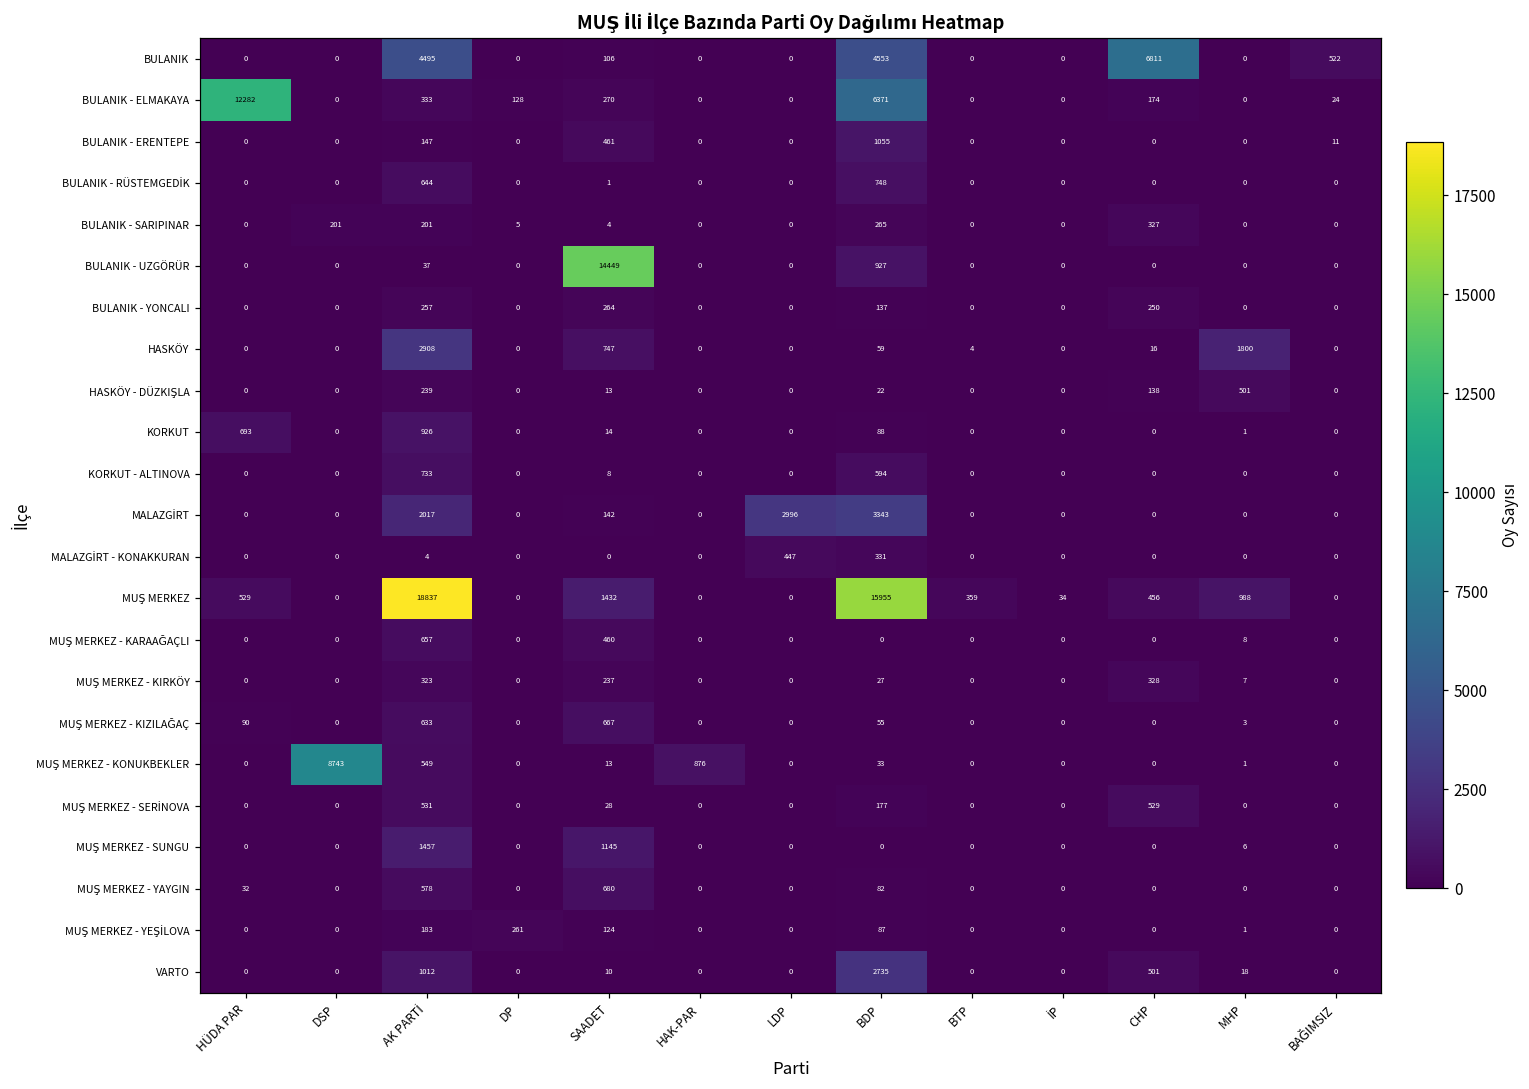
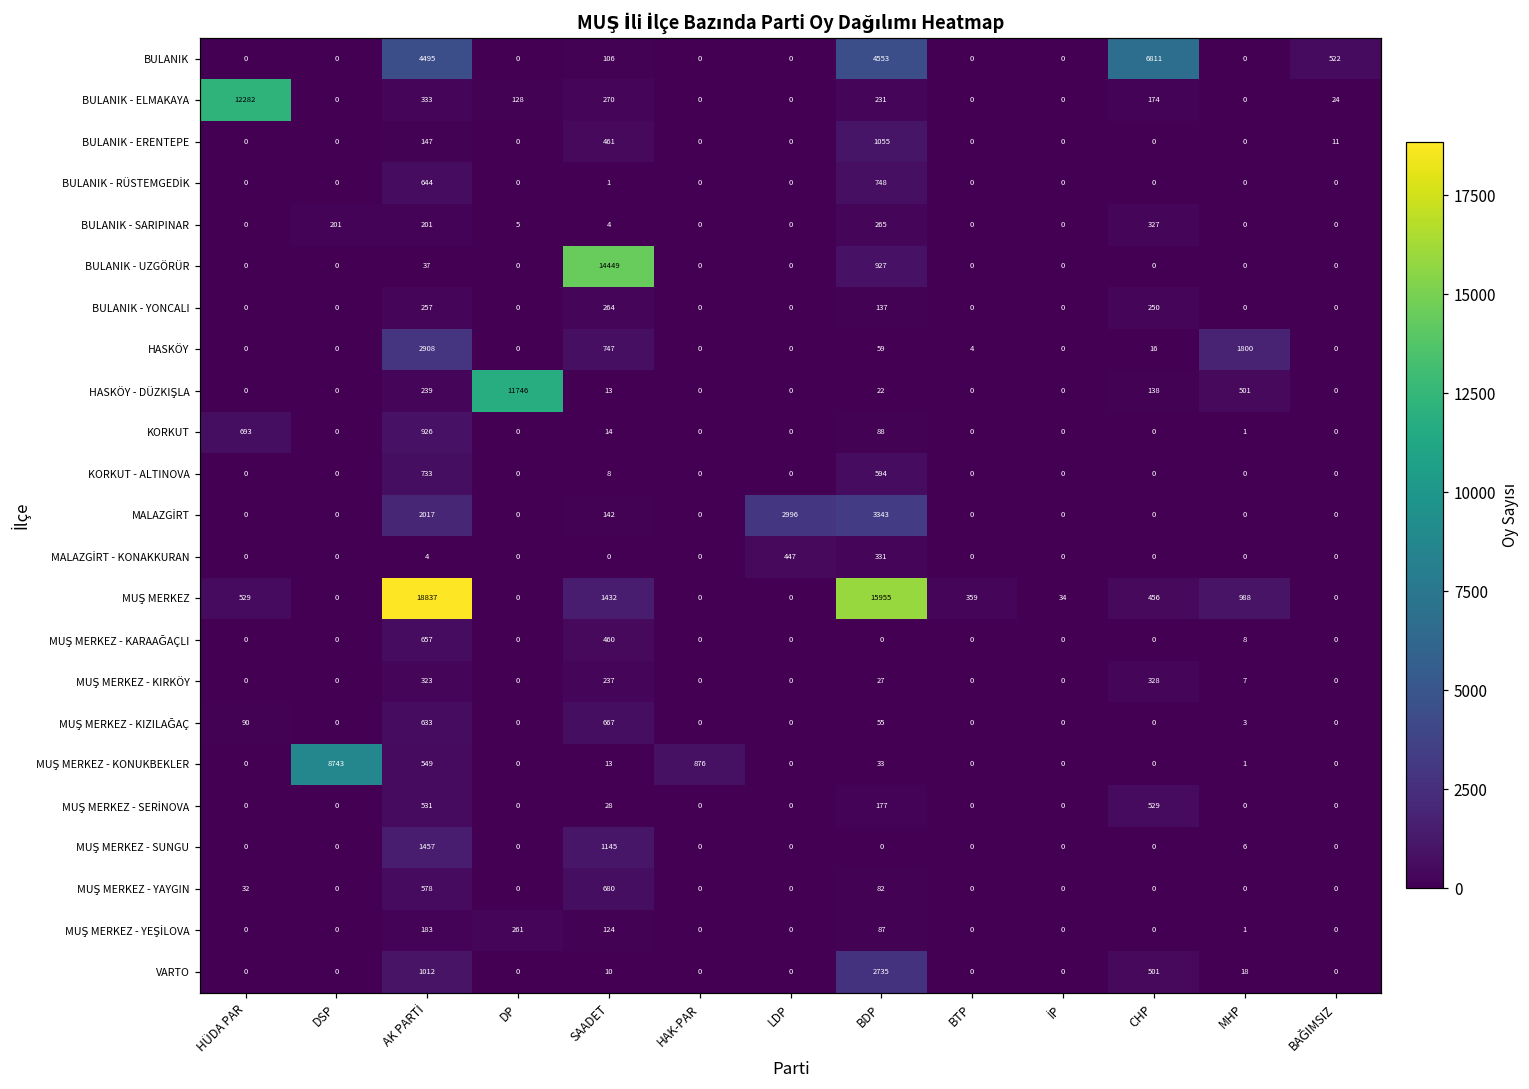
  {
    "BULANIK - ELMAKAYA": {
      "HÜDA PAR": 12282,
      "DSP": 0,
      "AK PARTİ": 333,
      "DP": 128,
      "SAADET": 270,
      "HAK-PAR": 0,
      "LDP": 0,
-     "BDP": 6371,
+     "BDP": 231,
      "BTP": 0,
      "İP": 0,
      "CHP": 174,
      "MHP": 0,
      "BAĞIMSIZ": 24
    },
    "HASKÖY - DÜZKIŞLA": {
      "HÜDA PAR": 0,
      "DSP": 0,
      "AK PARTİ": 239,
-     "DP": 0,
+     "DP": 11746,
      "SAADET": 13,
      "HAK-PAR": 0,
      "LDP": 0,
      "BDP": 22,
      "BTP": 0,
      "İP": 0,
      "CHP": 138,
      "MHP": 501,
      "BAĞIMSIZ": 0
    }
  }
